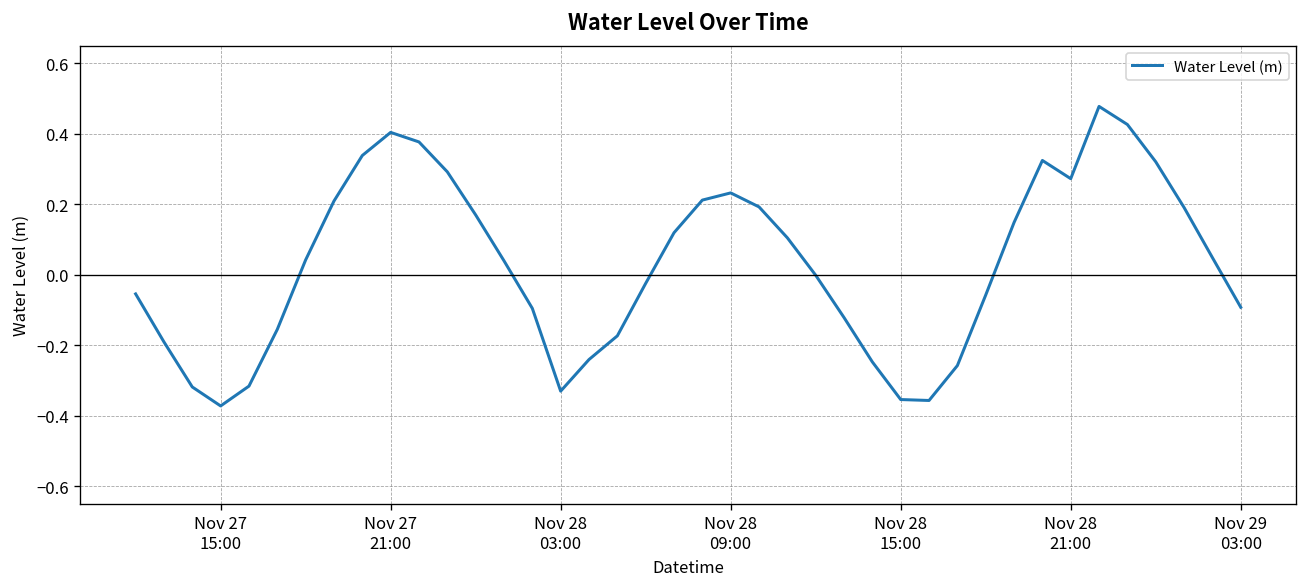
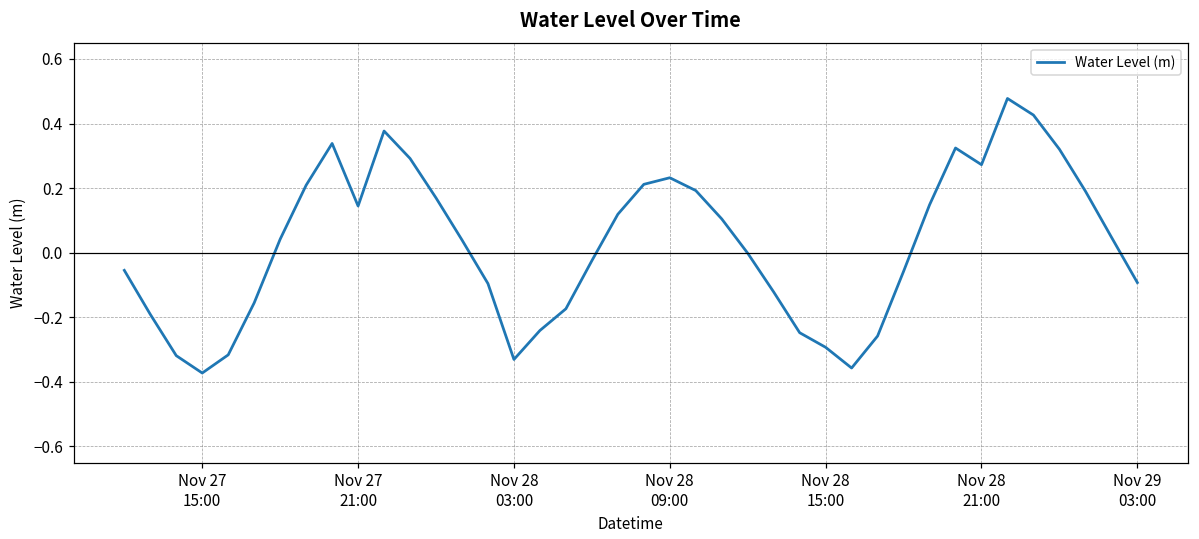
  {
    "Nov 27 15:00": -0.37,
-   "Nov 27 21:00": 0.40,
+   "Nov 27 21:00": 0.14,
    "Nov 28 03:00": -0.33,
    "Nov 28 09:00": 0.23,
-   "Nov 28 15:00": -0.35,
+   "Nov 28 15:00": -0.29,
    "Nov 28 21:00": 0.27,
    "Nov 29 03:00": -0.09
  }
